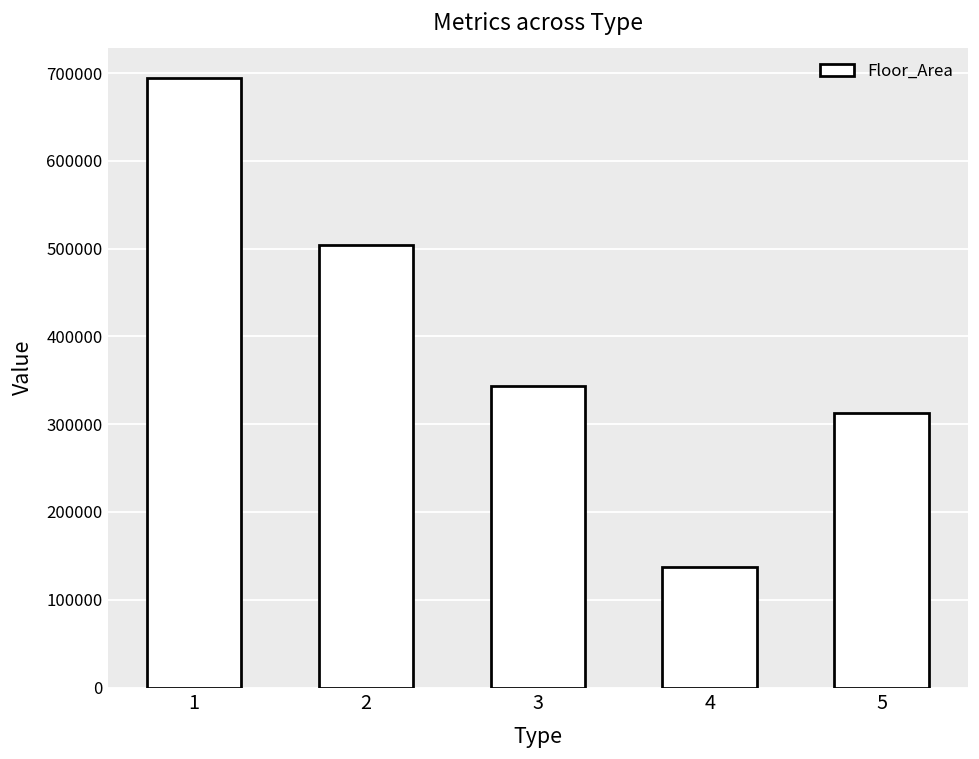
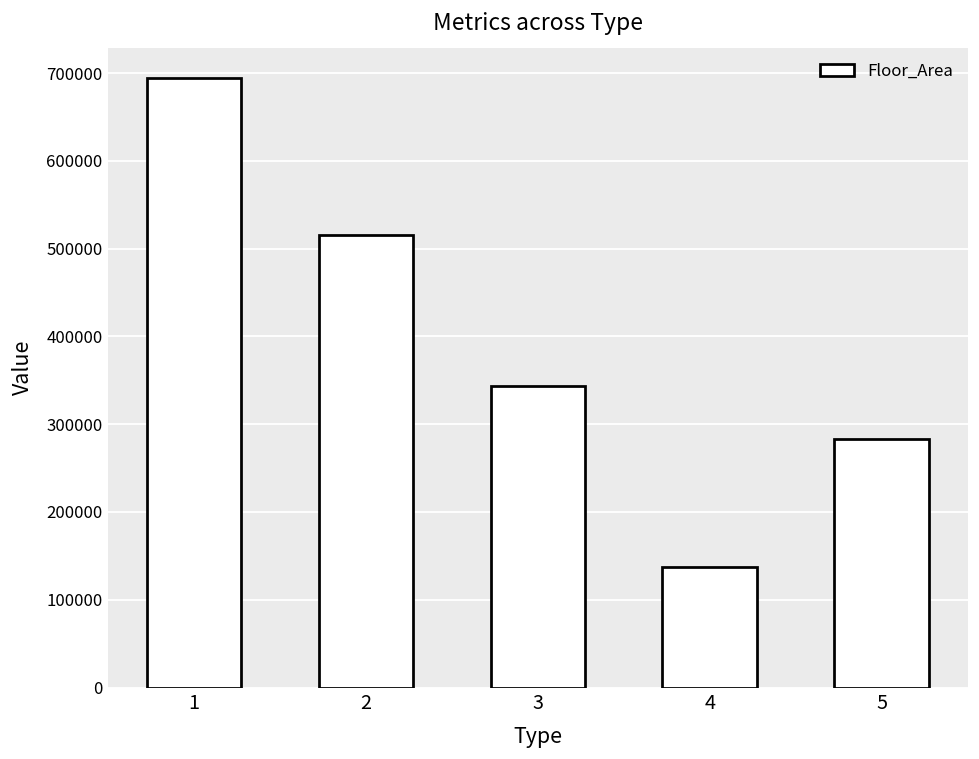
  {
    "1": 690000,
-   "2": 500000,
+   "2": 510000,
    "3": 340000,
    "4": 140000,
-   "5": 310000
+   "5": 280000
  }
